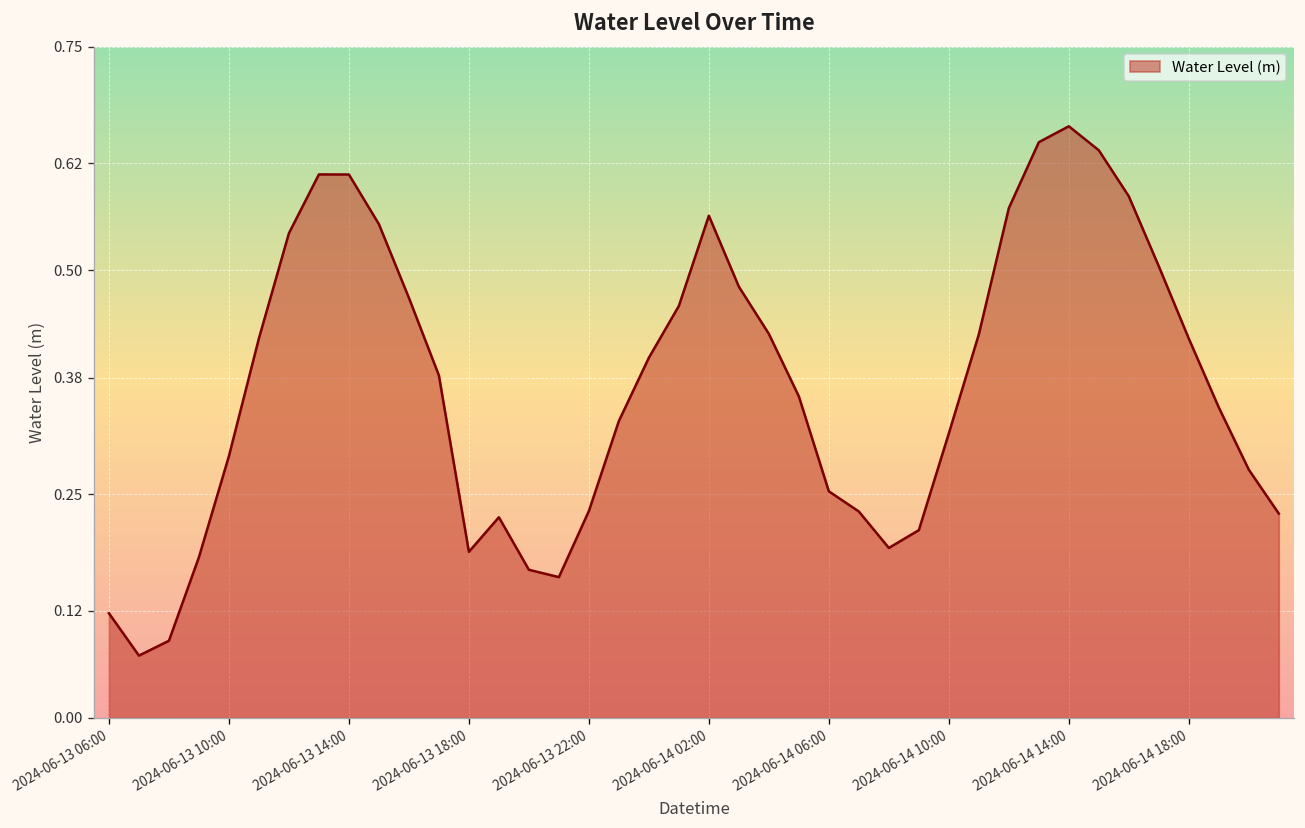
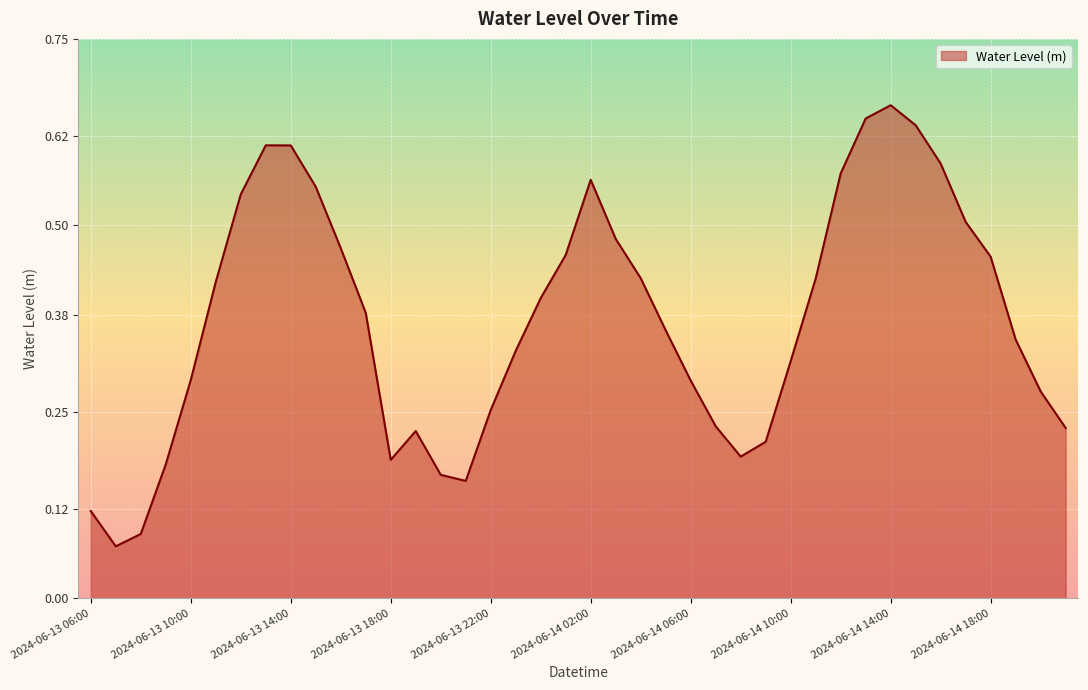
  {
    "2024-06-13 06:00": 0.12,
    "2024-06-13 10:00": 0.29,
    "2024-06-13 14:00": 0.61,
    "2024-06-13 18:00": 0.19,
-   "2024-06-13 22:00": 0.23,
+   "2024-06-13 22:00": 0.25,
    "2024-06-14 02:00": 0.56,
-   "2024-06-14 06:00": 0.25,
+   "2024-06-14 06:00": 0.29,
    "2024-06-14 10:00": 0.32,
    "2024-06-14 14:00": 0.66,
-   "2024-06-14 18:00": 0.42
+   "2024-06-14 18:00": 0.46
  }
